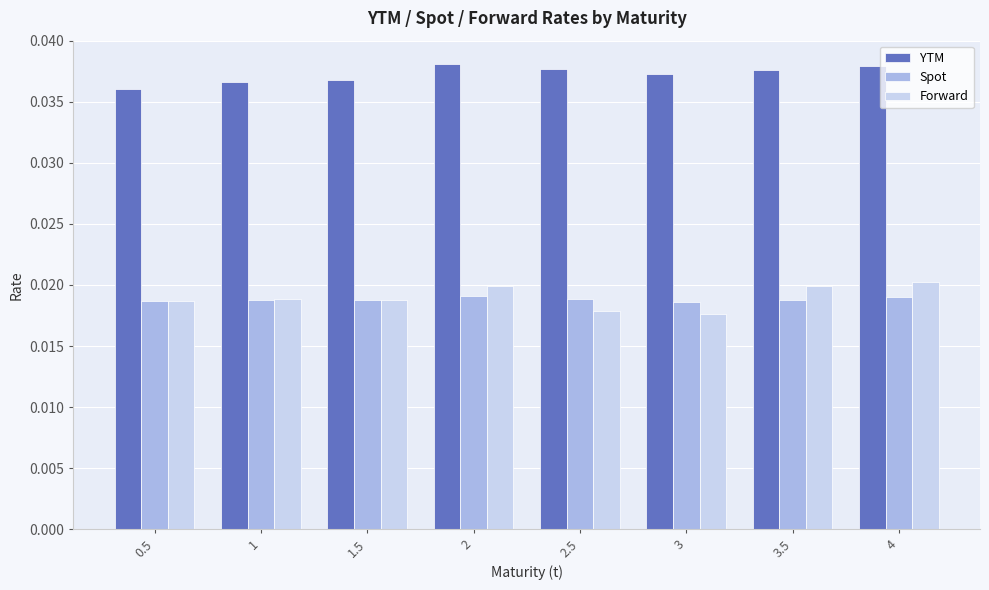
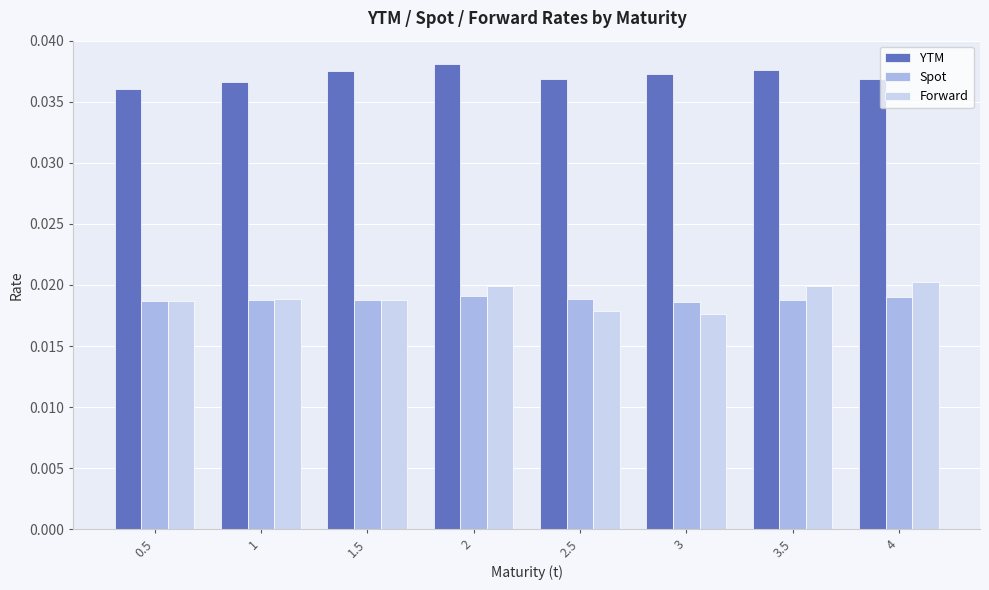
  {
    "YTM": {
      "0.5": 0.0361,
      "1": 0.0367,
-     "1.5": 0.0368,
+     "1.5": 0.0376,
      "2": 0.0381,
-     "2.5": 0.0377,
+     "2.5": 0.0369,
      "3": 0.0373,
      "3.5": 0.0376,
-     "4": 0.0380
+     "4": 0.0369
    }
  }
